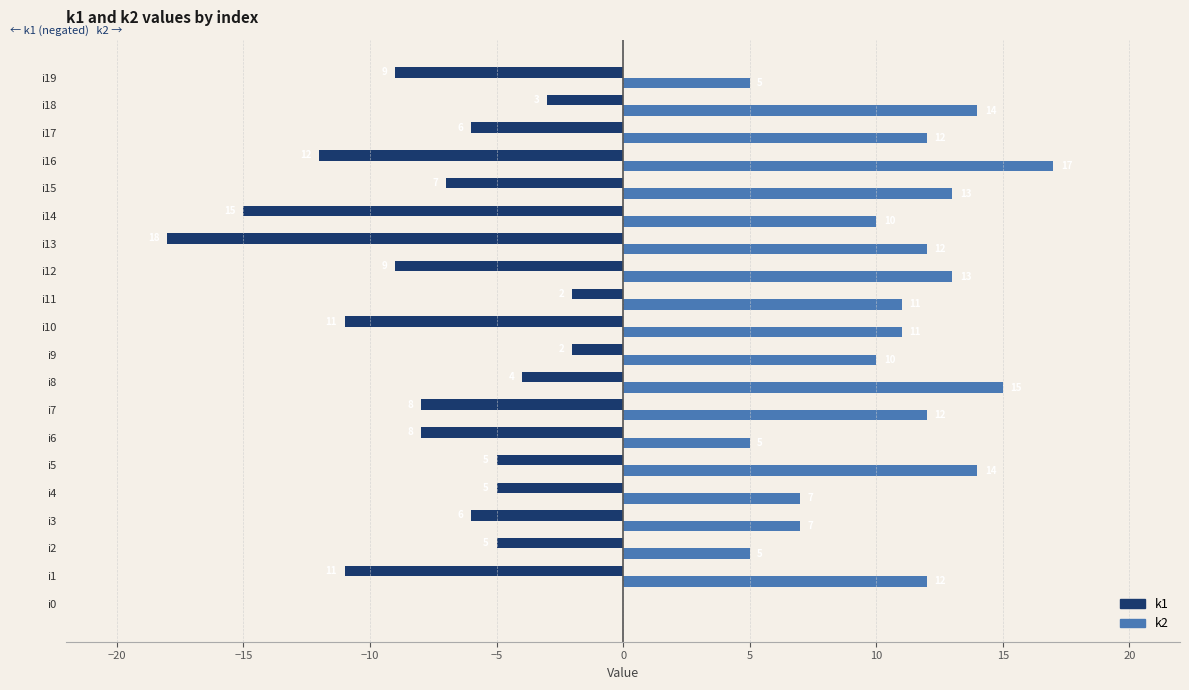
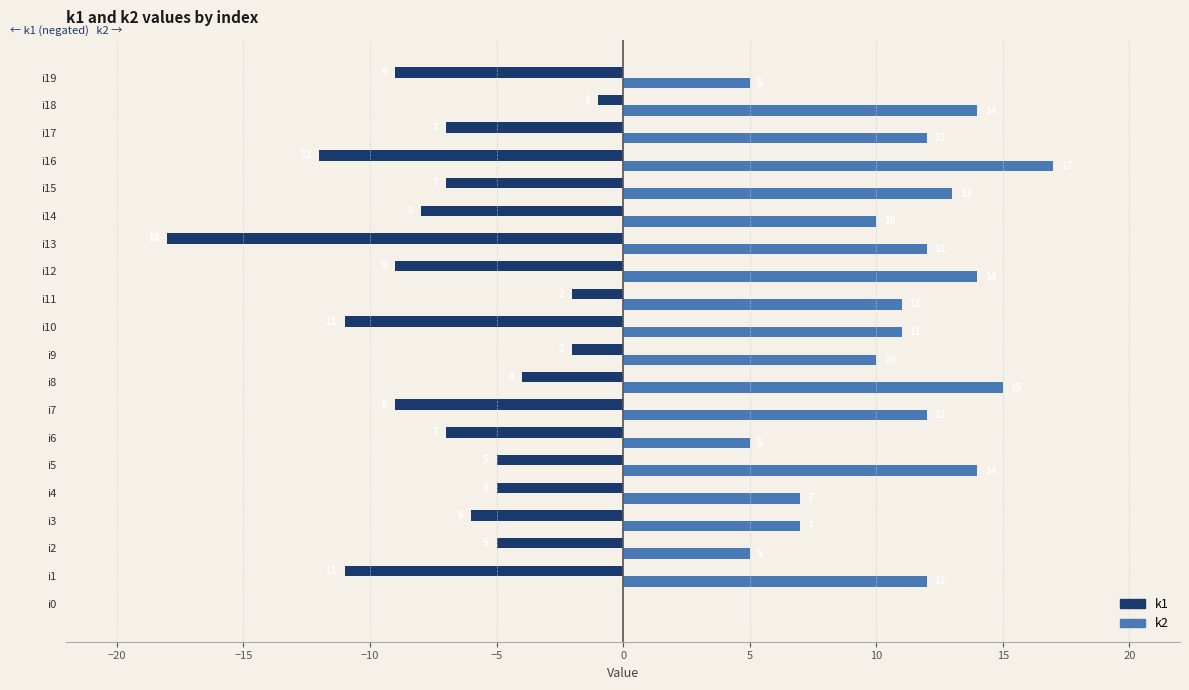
  {
    "k1": {
      "i19": -9.0,
-     "i18": -3.0,
-     "i17": -6.0,
+     "i18": -1.0,
+     "i17": -7.0,
      "i16": -12.0,
      "i15": -7.0,
-     "i14": -15.0,
+     "i14": -8.0,
      "i13": -18.0,
      "i12": -9.0,
      "i11": -2.0,
      "i10": -11.0,
      "i9": -2.0,
      "i8": -4.0,
-     "i7": -8.0,
-     "i6": -8.0,
+     "i7": -9.0,
+     "i6": -7.0,
      "i5": -5.0,
      "i4": -5.0,
      "i3": -6.0,
      "i2": -5.0,
      "i1": -11.0,
      "i0": 0.0
    },
    "k2": {
      "i19": 5,
      "i18": 14,
      "i17": 12,
      "i16": 17,
      "i15": 13,
      "i14": 10,
      "i13": 12,
-     "i12": 13,
+     "i12": 14,
      "i11": 11,
      "i10": 11,
      "i9": 10,
      "i8": 15,
      "i7": 12,
      "i6": 5,
      "i5": 14,
      "i4": 7,
      "i3": 7,
      "i2": 5,
      "i1": 12,
      "i0": 0
    }
  }
